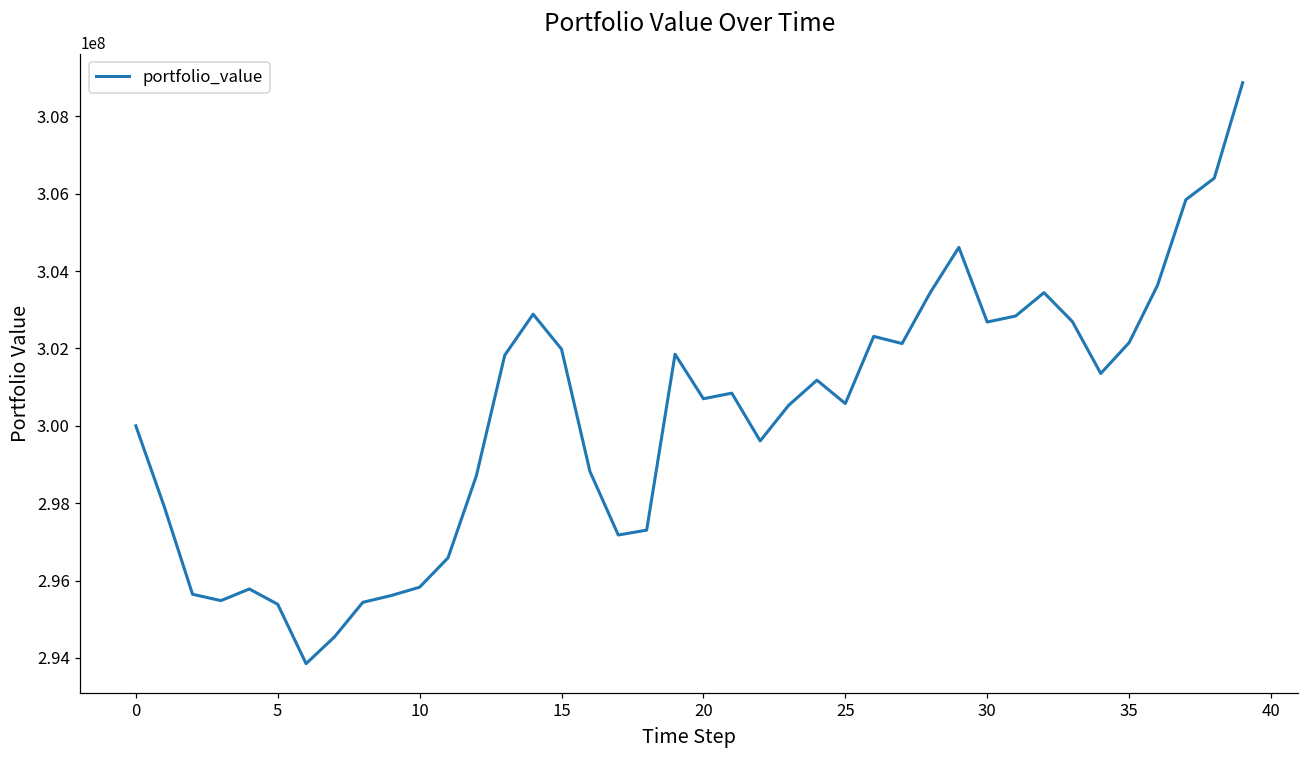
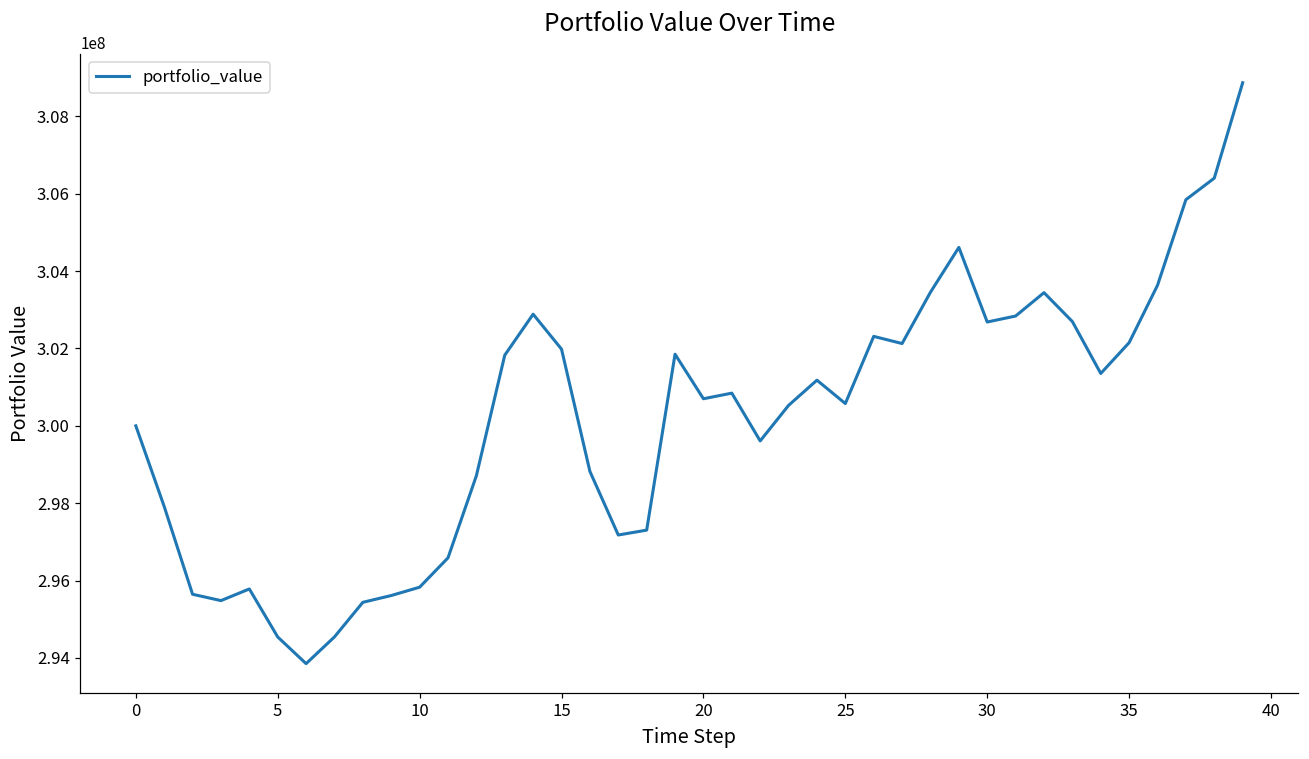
  {
    "0": 300000000,
-   "5": 295400000,
+   "5": 294500000,
    "10": 295800000,
    "15": 302000000,
    "20": 300700000,
    "25": 300600000,
    "30": 302700000,
    "35": 302100000
  }
